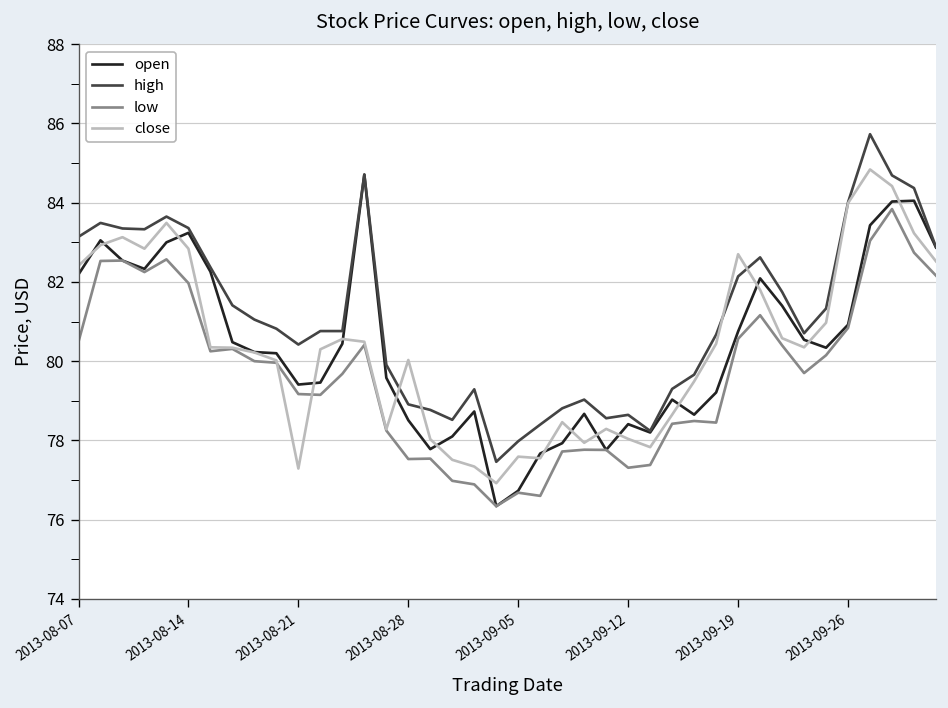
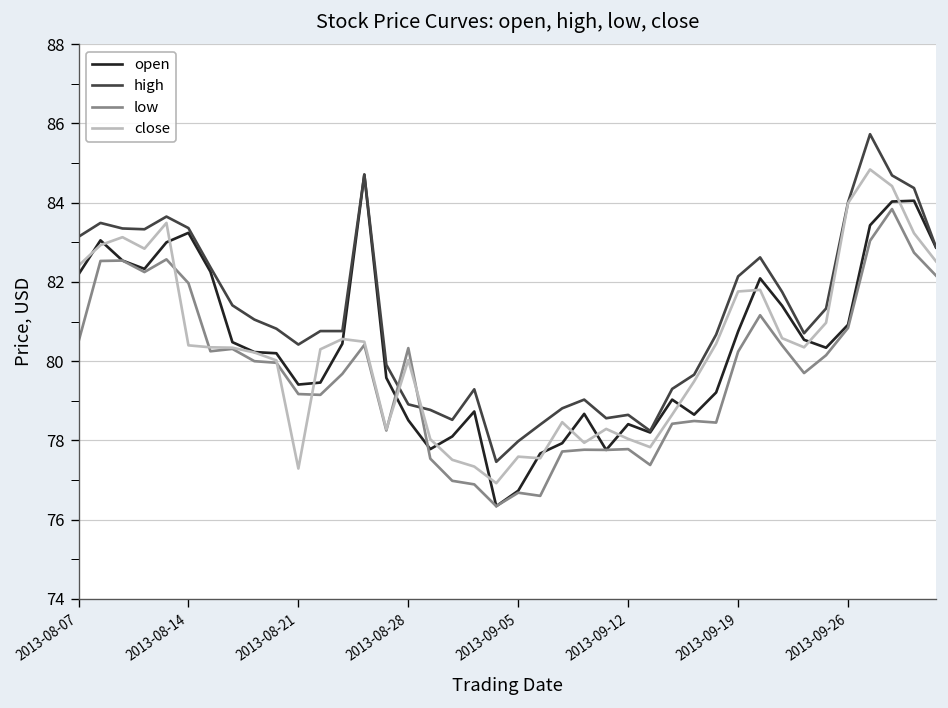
  {
    "low": {
      "2013-08-07": 80.5,
      "2013-08-14": 82.0,
      "2013-08-21": 79.2,
-     "2013-08-28": 77.5,
-     "2013-09-12": 77.3,
-     "2013-09-19": 80.6,
+     "2013-08-28": 80.3,
+     "2013-09-12": 77.8,
+     "2013-09-19": 80.2,
      "2013-09-26": 80.8
    },
    "close": {
      "2013-08-07": 82.4,
-     "2013-08-14": 82.8,
+     "2013-08-14": 80.4,
      "2013-08-21": 77.3,
      "2013-08-28": 80.0,
      "2013-09-05": 77.6,
      "2013-09-12": 78.0,
-     "2013-09-19": 82.7
+     "2013-09-19": 81.8
    }
  }
